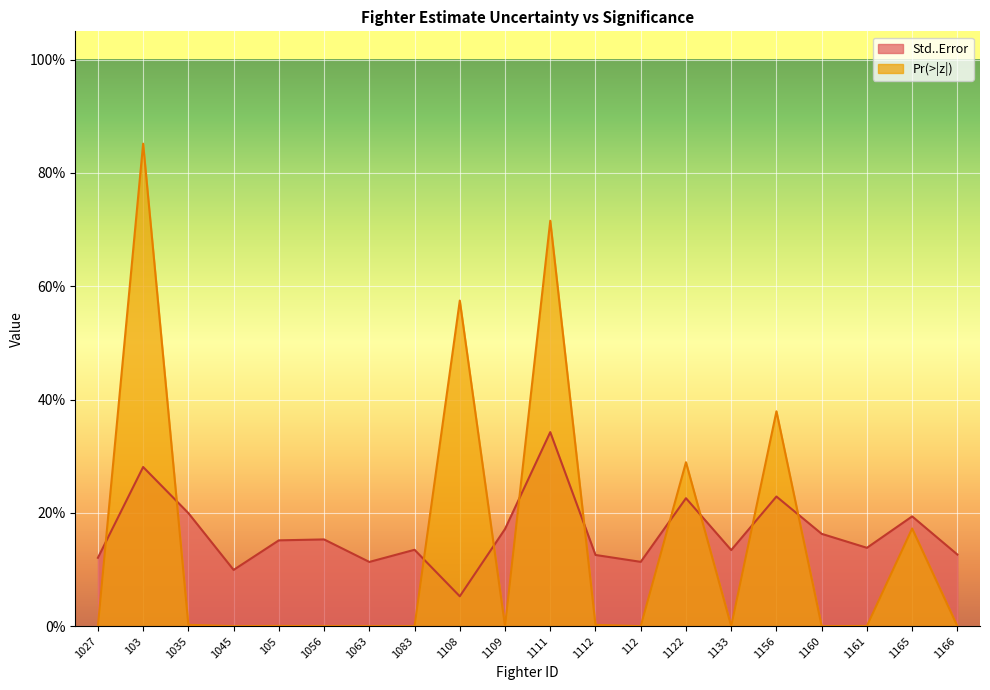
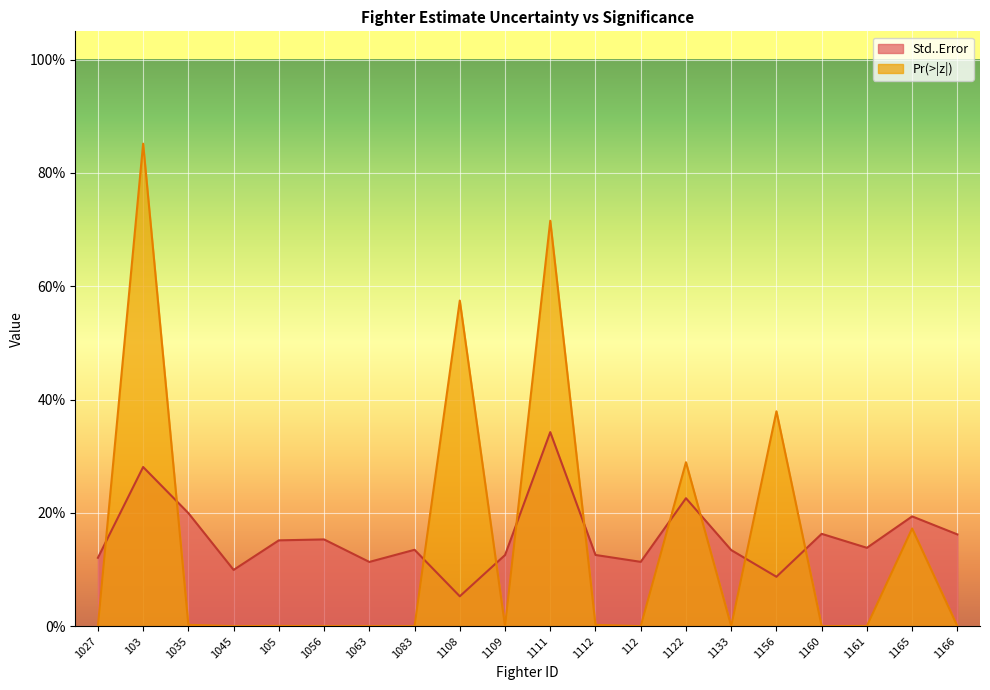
  {
    "Std..Error": {
      "1027": "12%",
      "103": "28%",
      "1035": "20%",
      "1045": "10%",
      "105": "15%",
      "1056": "15%",
      "1063": "11%",
      "1083": "13%",
      "1108": "5%",
-     "1109": "17%",
+     "1109": "13%",
      "1111": "34%",
      "1112": "13%",
      "112": "11%",
      "1122": "23%",
      "1133": "13%",
-     "1156": "23%",
+     "1156": "9%",
      "1160": "16%",
      "1161": "14%",
      "1165": "19%",
-     "1166": "13%"
+     "1166": "16%"
    },
    "Pr(>|z|)": {
      "1027": "0%",
      "103": "85%",
      "1035": "0%",
      "1045": "0%",
      "105": "0%",
      "1056": "0%",
      "1063": "0%",
      "1083": "0%",
      "1108": "57%",
      "1109": "0%",
      "1111": "72%",
      "1112": "0%",
      "112": "0%",
      "1122": "29%",
      "1133": "0%",
      "1156": "38%",
      "1160": "0%",
      "1161": "0%",
      "1165": "17%",
      "1166": "0%"
    }
  }
